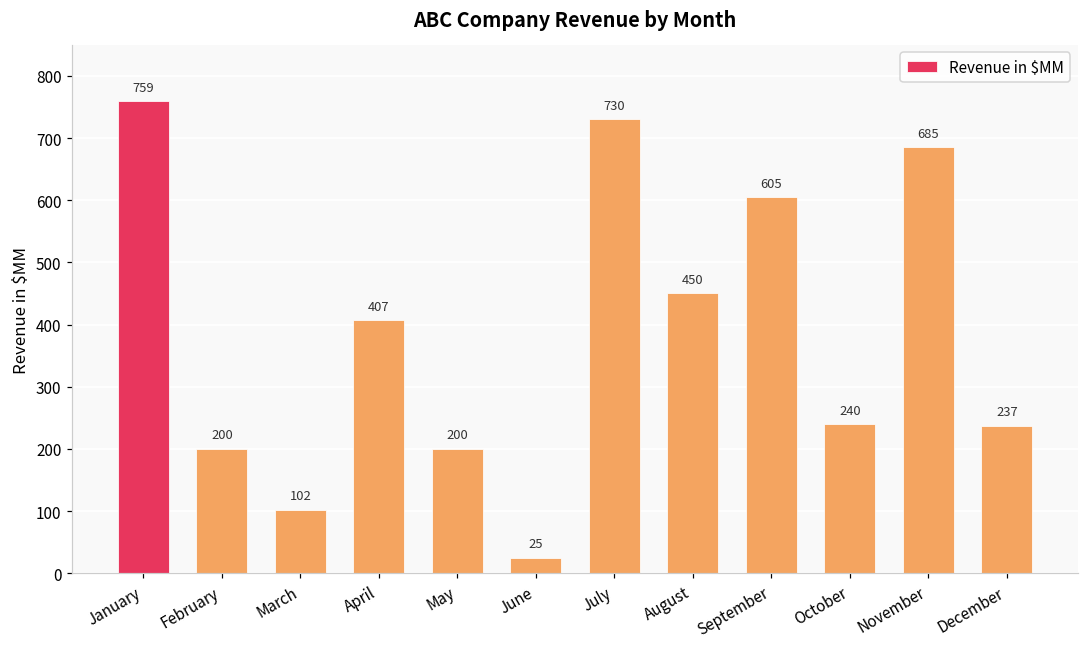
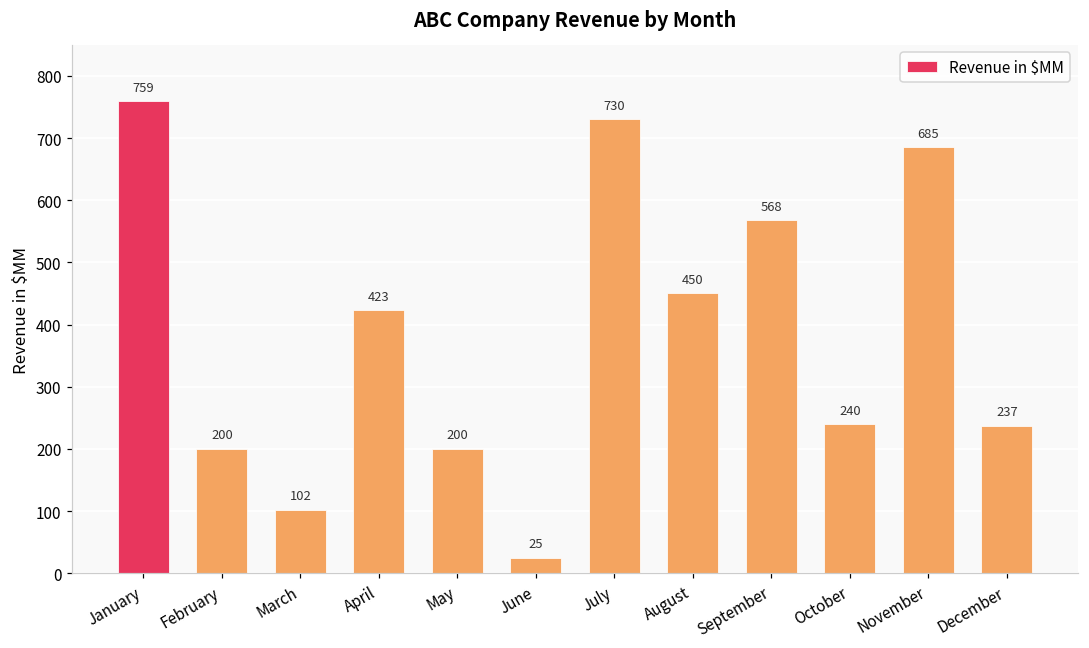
  {
    "January": 759,
    "February": 200,
    "March": 102,
-   "April": 407,
+   "April": 423,
    "May": 200,
    "June": 25,
    "July": 730,
    "August": 450,
-   "September": 605,
+   "September": 568,
    "October": 240,
    "November": 685,
    "December": 237
  }
